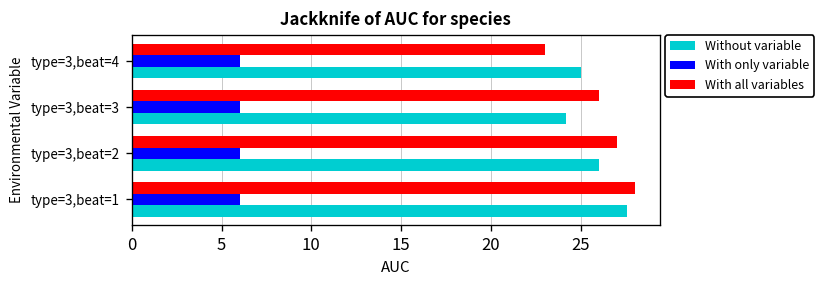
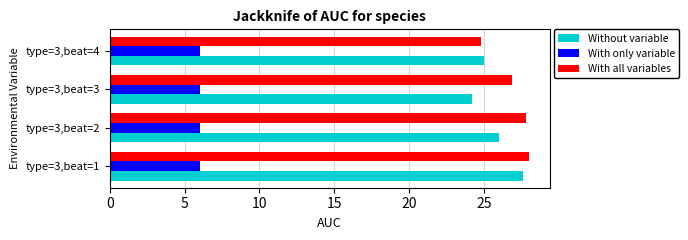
  {
    "Without variable": {
      "type=3,beat=4": 25.0,
      "type=3,beat=3": 24.2,
      "type=3,beat=2": 26.0,
      "type=3,beat=1": 27.6
    },
    "With only variable": {
      "type=3,beat=4": 6.0,
      "type=3,beat=3": 6.0,
      "type=3,beat=2": 6.0,
      "type=3,beat=1": 6.0
    },
    "With all variables": {
-     "type=3,beat=4": 23.0,
-     "type=3,beat=3": 26.0,
-     "type=3,beat=2": 27.0,
+     "type=3,beat=4": 24.8,
+     "type=3,beat=3": 26.9,
+     "type=3,beat=2": 27.8,
      "type=3,beat=1": 28.0
    }
  }
